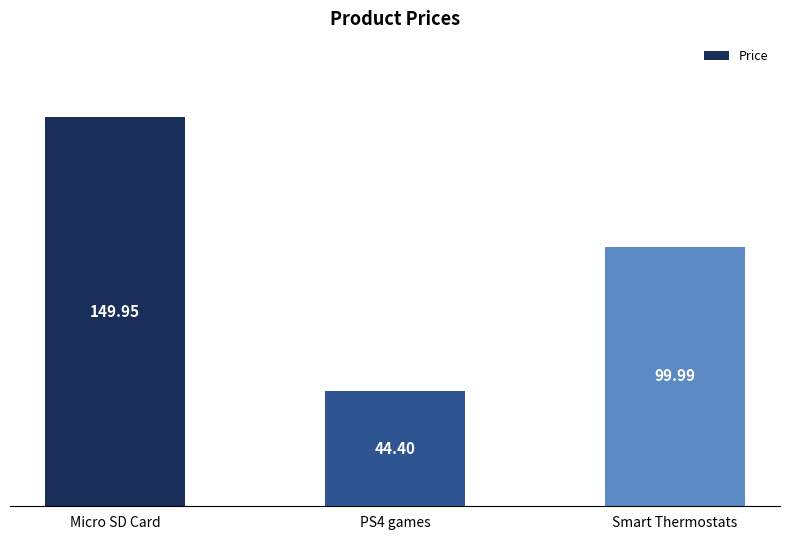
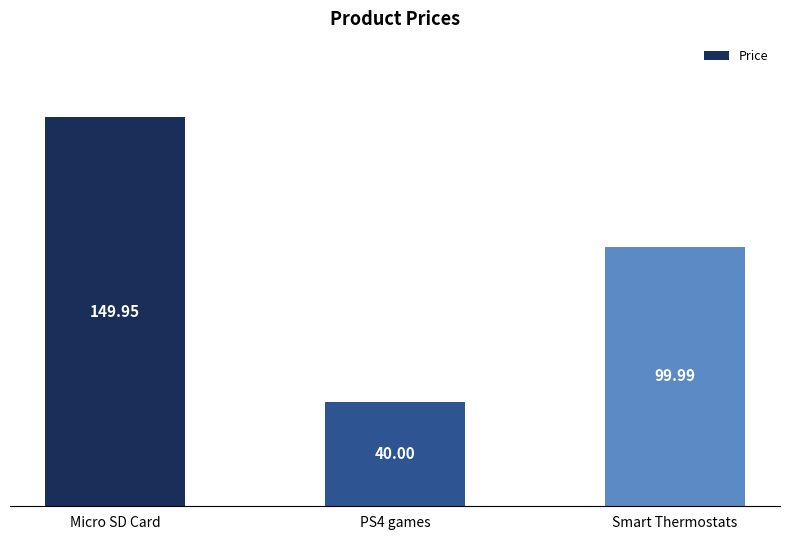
  {
    "Micro SD Card": 149.95,
-   "PS4 games": 44.40,
+   "PS4 games": 40.00,
    "Smart Thermostats": 99.99
  }
